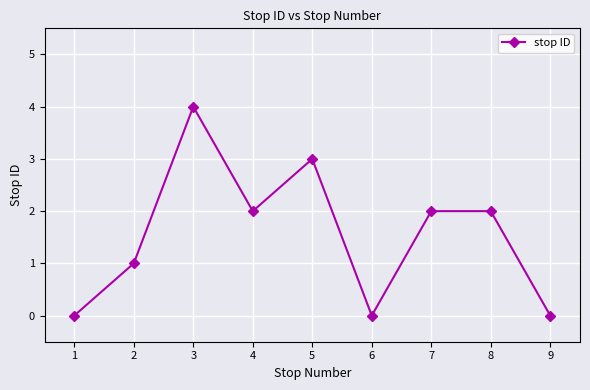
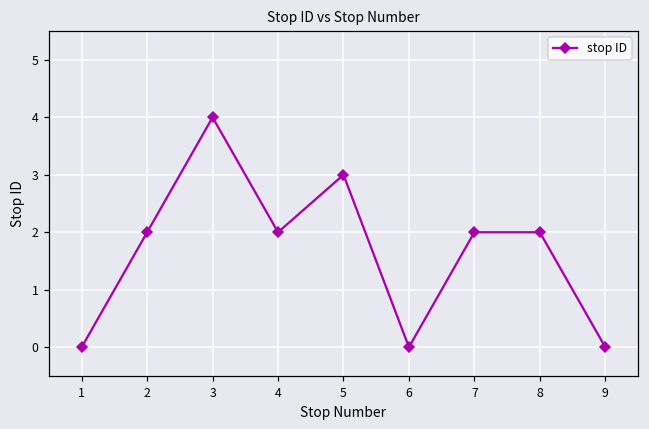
  {
    "1": 0,
-   "2": 1,
+   "2": 2,
    "3": 4,
    "4": 2,
    "5": 3,
    "6": 0,
    "7": 2,
    "8": 2,
    "9": 0
  }
